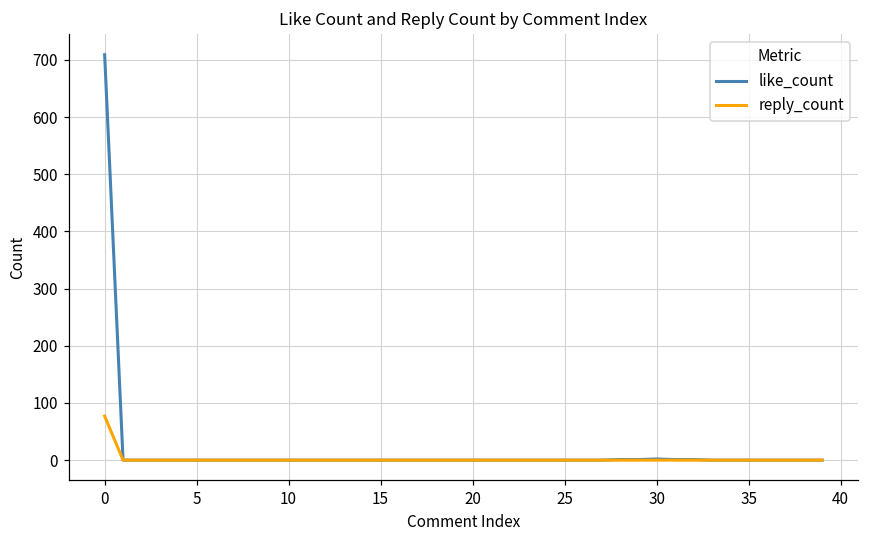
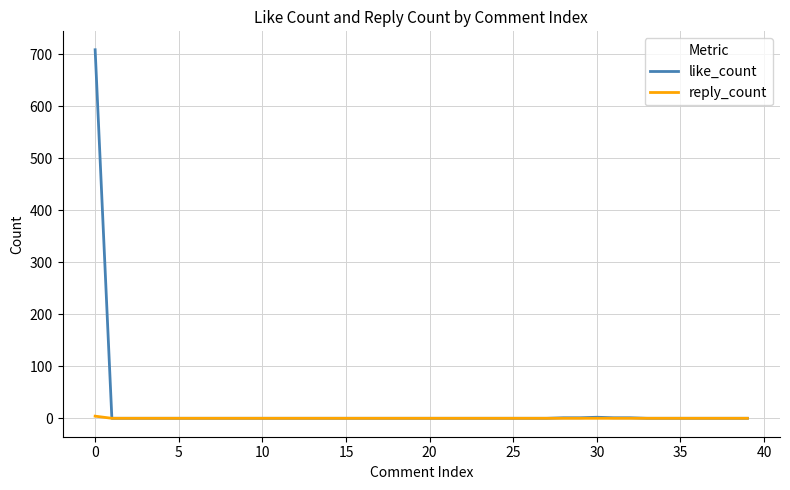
  {
    "like_count": {
      "0": 710
    },
    "reply_count": {
-     "0": 80
+     "0": 0
    }
  }
